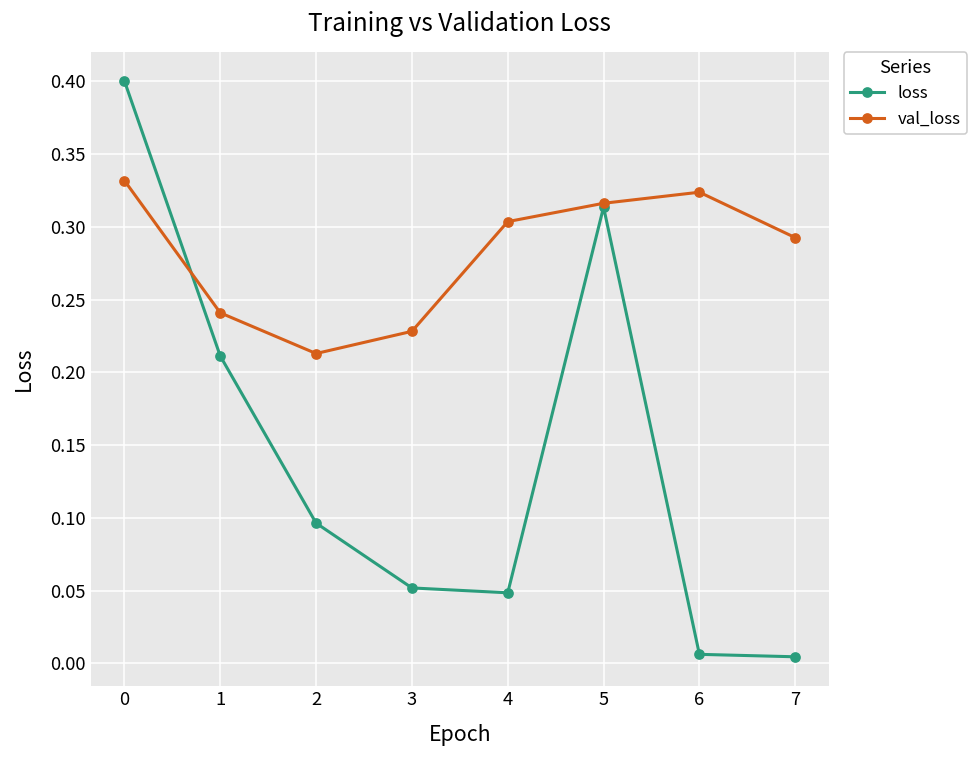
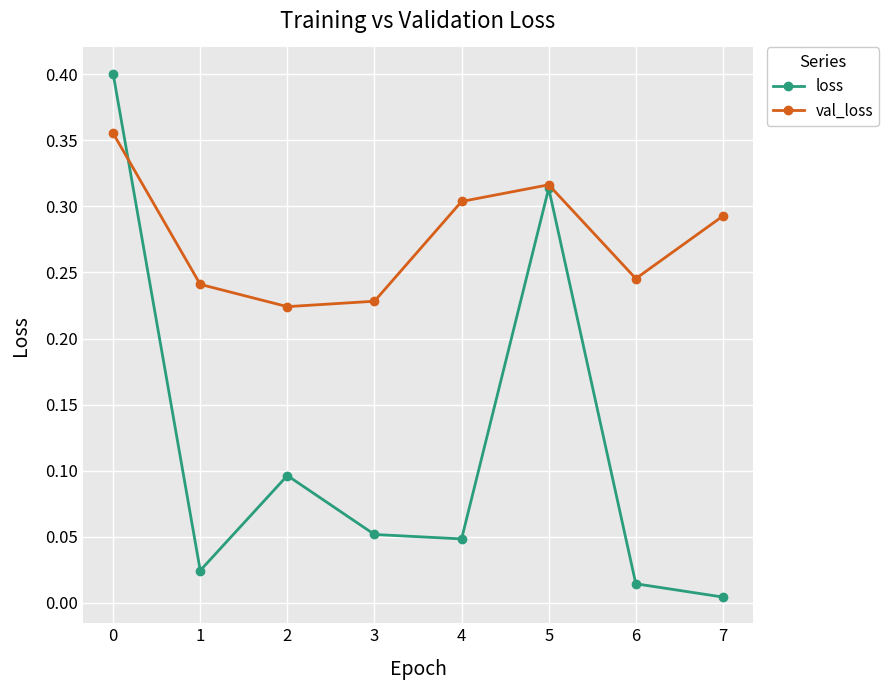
  {
    "loss": {
      "0": 0.400,
-     "1": 0.211,
+     "1": 0.025,
      "2": 0.096,
      "3": 0.052,
      "4": 0.048,
      "5": 0.314,
-     "6": 0.006,
+     "6": 0.015,
      "7": 0.004
    },
    "val_loss": {
-     "0": 0.332,
+     "0": 0.355,
      "1": 0.241,
-     "2": 0.213,
+     "2": 0.224,
      "3": 0.228,
      "4": 0.304,
      "5": 0.316,
-     "6": 0.324,
+     "6": 0.245,
      "7": 0.293
    }
  }
